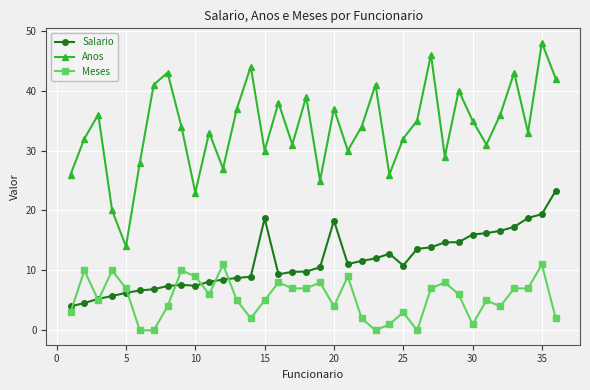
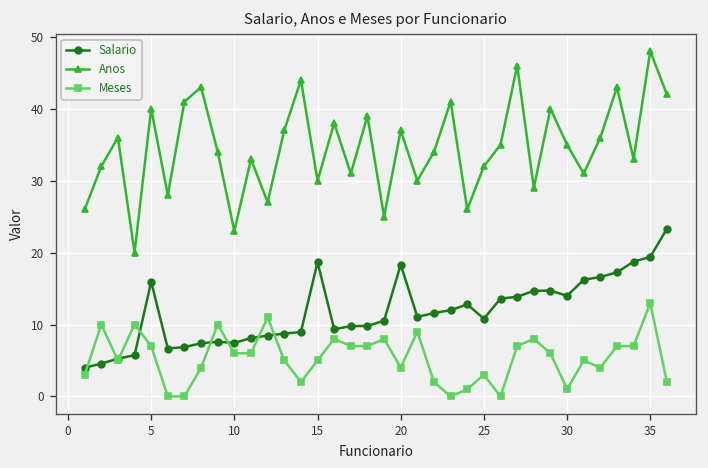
  {
    "Salario": {
-     "5": 6,
+     "5": 16,
      "10": 7,
      "15": 19,
      "20": 18,
      "25": 11,
-     "30": 16,
+     "30": 14,
      "35": 19
    },
    "Anos": {
-     "5": 14,
+     "5": 40,
      "10": 23,
      "15": 30,
      "20": 37,
      "25": 32,
      "30": 35,
      "35": 48
    },
    "Meses": {
      "5": 7,
-     "10": 9,
+     "10": 6,
      "15": 5,
      "20": 4,
      "25": 3,
      "30": 1,
-     "35": 11
+     "35": 13
    }
  }
